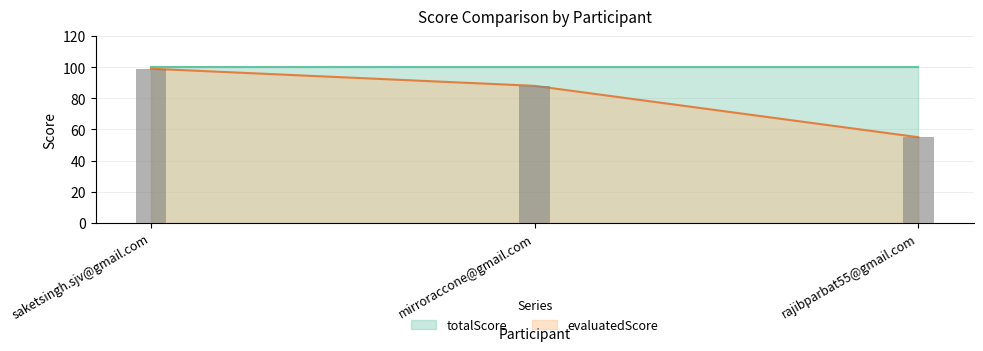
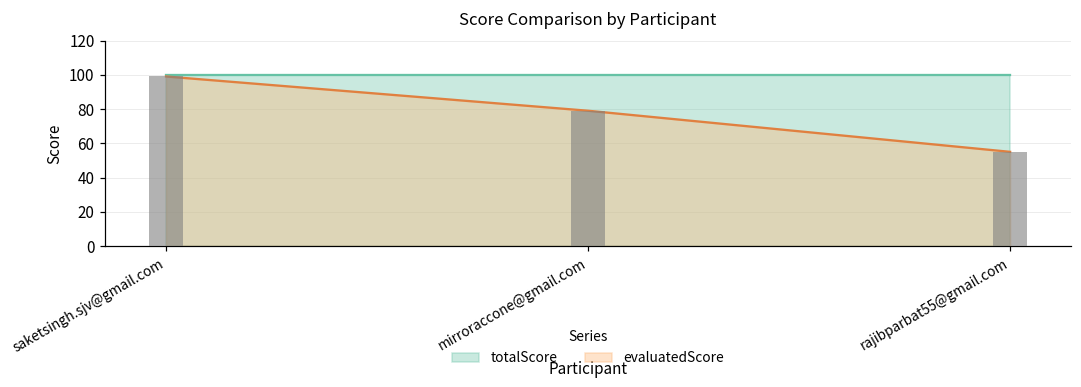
  {
    "evaluatedScore": {
      "saketsingh.sjv@gmail.com": 99,
-     "mirroraccone@gmail.com": 88,
+     "mirroraccone@gmail.com": 79,
      "rajibparbat55@gmail.com": 55
    },
    "totalScore": {
      "mirroraccone@gmail.com": 100,
      "rajibparbat55@gmail.com": 100
    }
  }
